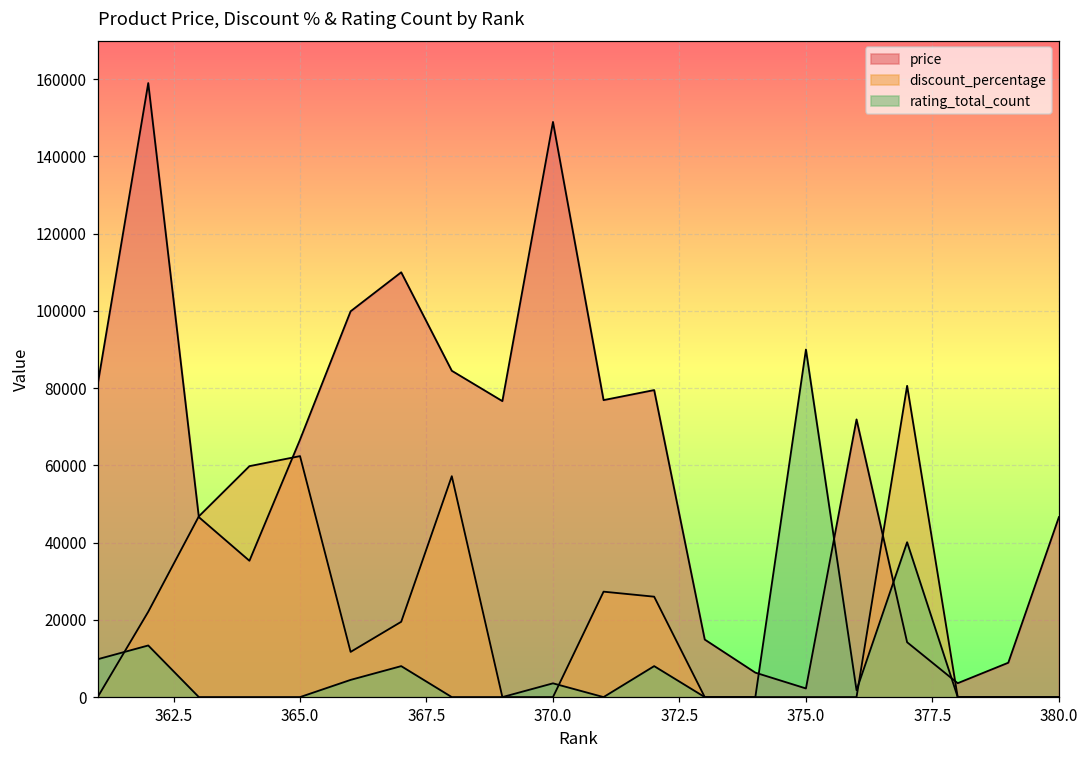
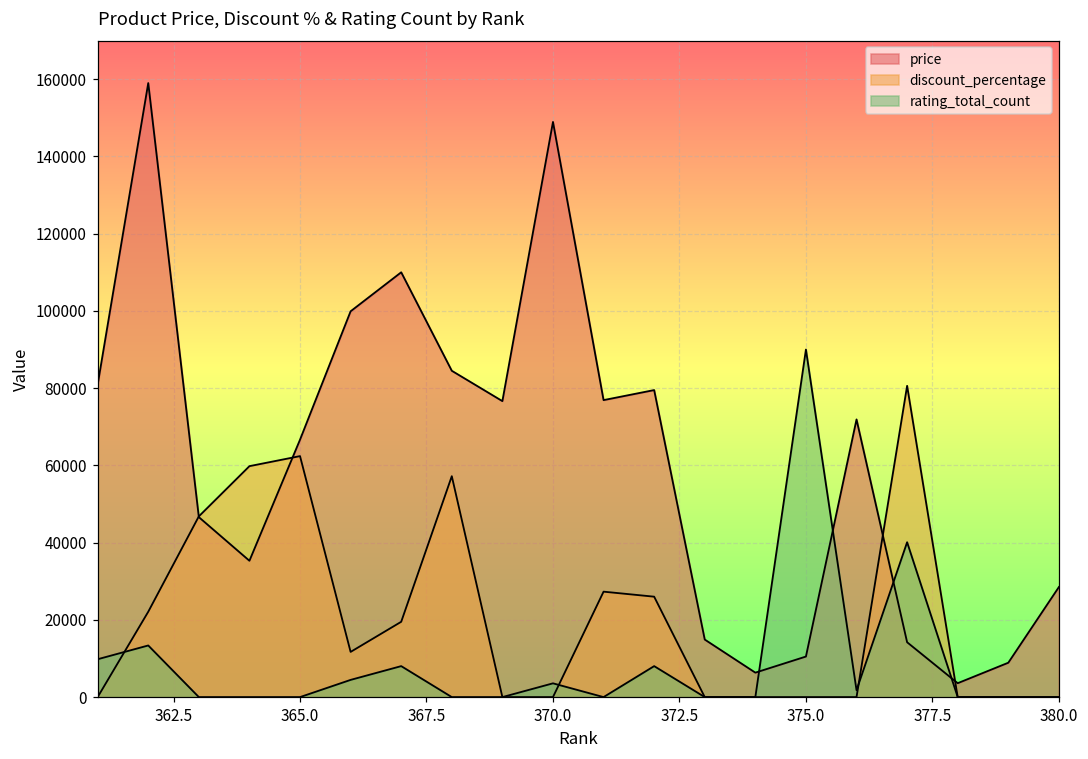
  {
    "price": {
      "365.0": 67000,
      "370.0": 149000,
-     "375.0": 2000,
-     "380.0": 47000
+     "375.0": 11000,
+     "380.0": 29000
    },
    "discount_percentage": {
      "365.0": 62000,
      "370.0": 0,
      "375.0": 0
    },
    "rating_total_count": {
      "365.0": 0,
      "370.0": 4000,
      "375.0": 90000
    }
  }
